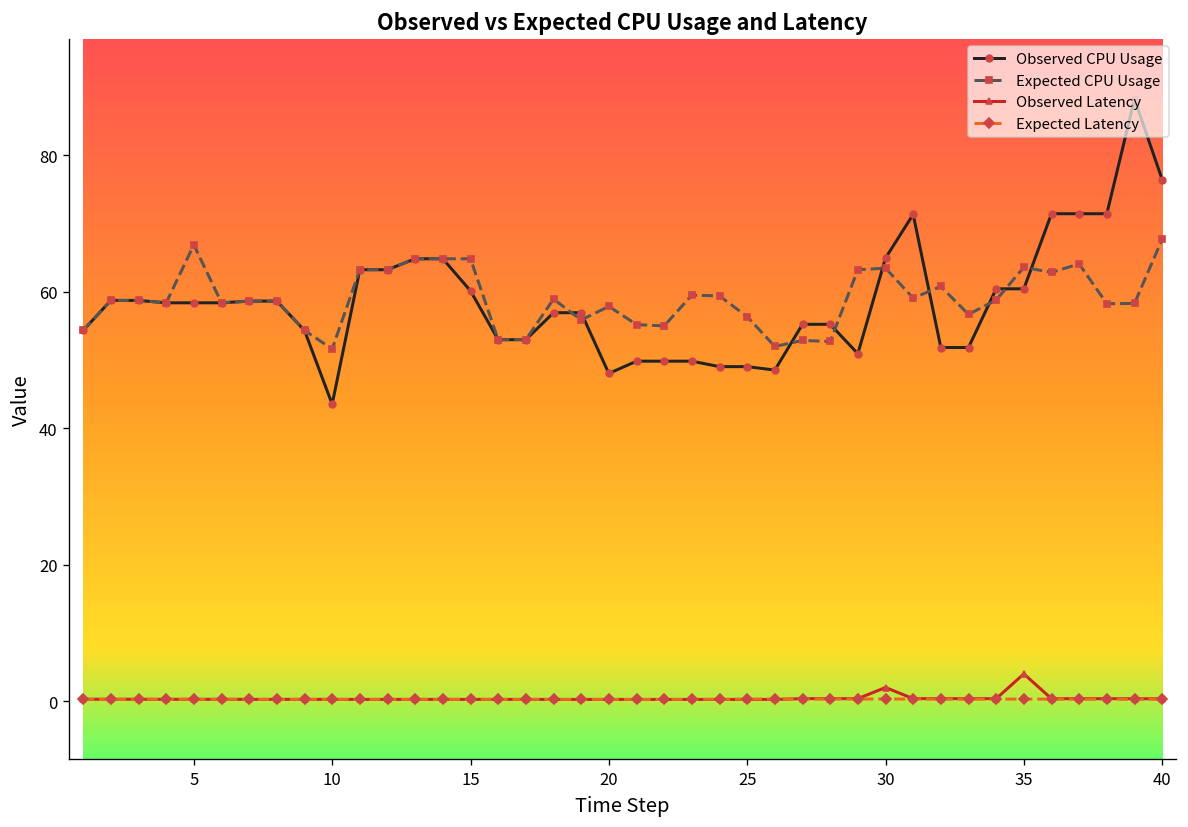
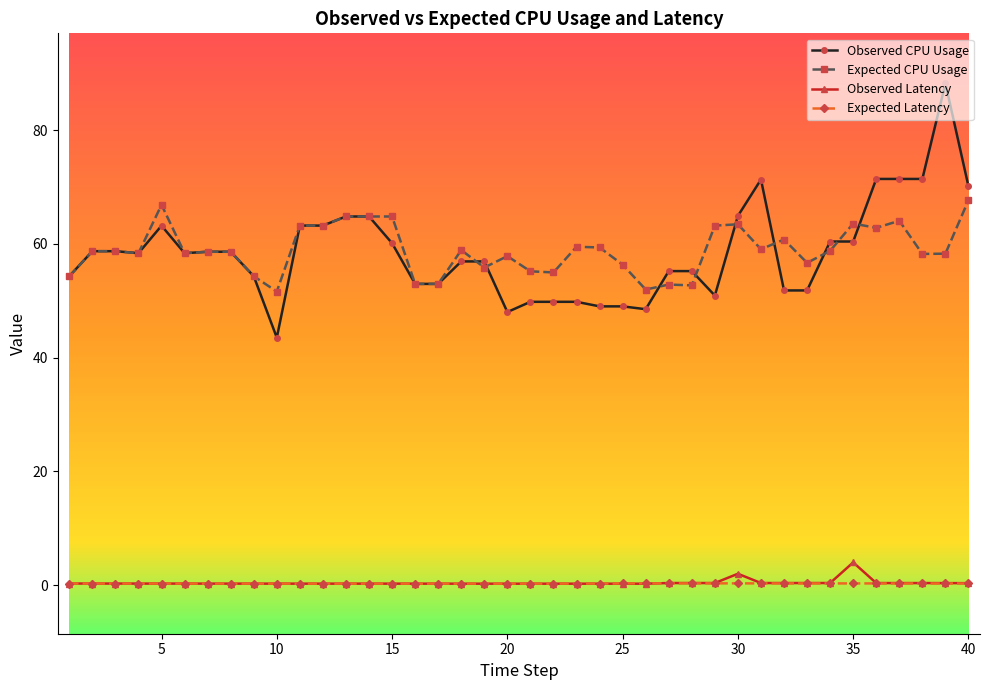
  {
    "Observed CPU Usage": {
-     "5": 58,
+     "5": 63,
      "10": 44,
      "15": 60,
      "20": 48,
      "25": 49,
      "30": 65,
      "35": 60,
-     "40": 76
+     "40": 70
    },
    "Expected CPU Usage": {
      "5": 67,
      "10": 52,
      "15": 65,
      "20": 58,
      "25": 56,
      "30": 63,
      "35": 64,
      "40": 68
    },
    "Observed Latency": {
      "30": 2,
      "35": 4
    },
    "Expected Latency": {
      "30": 0,
      "35": 0
    }
  }
